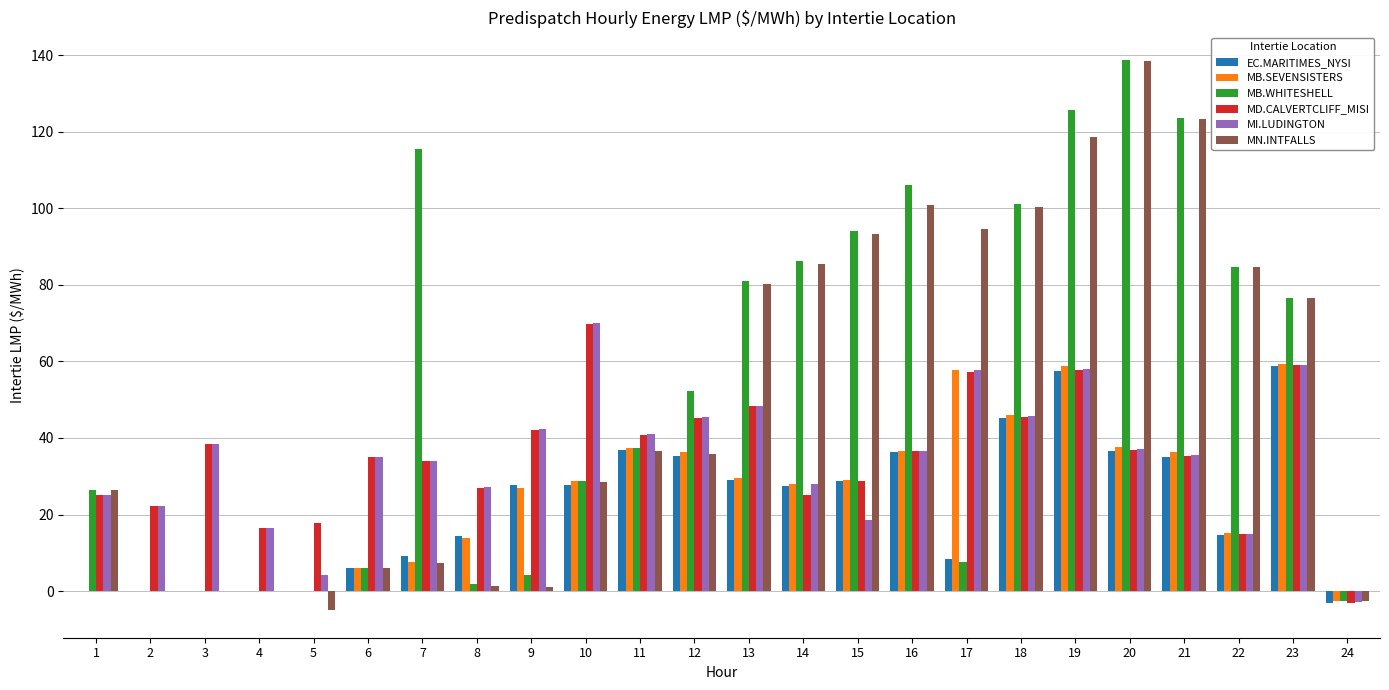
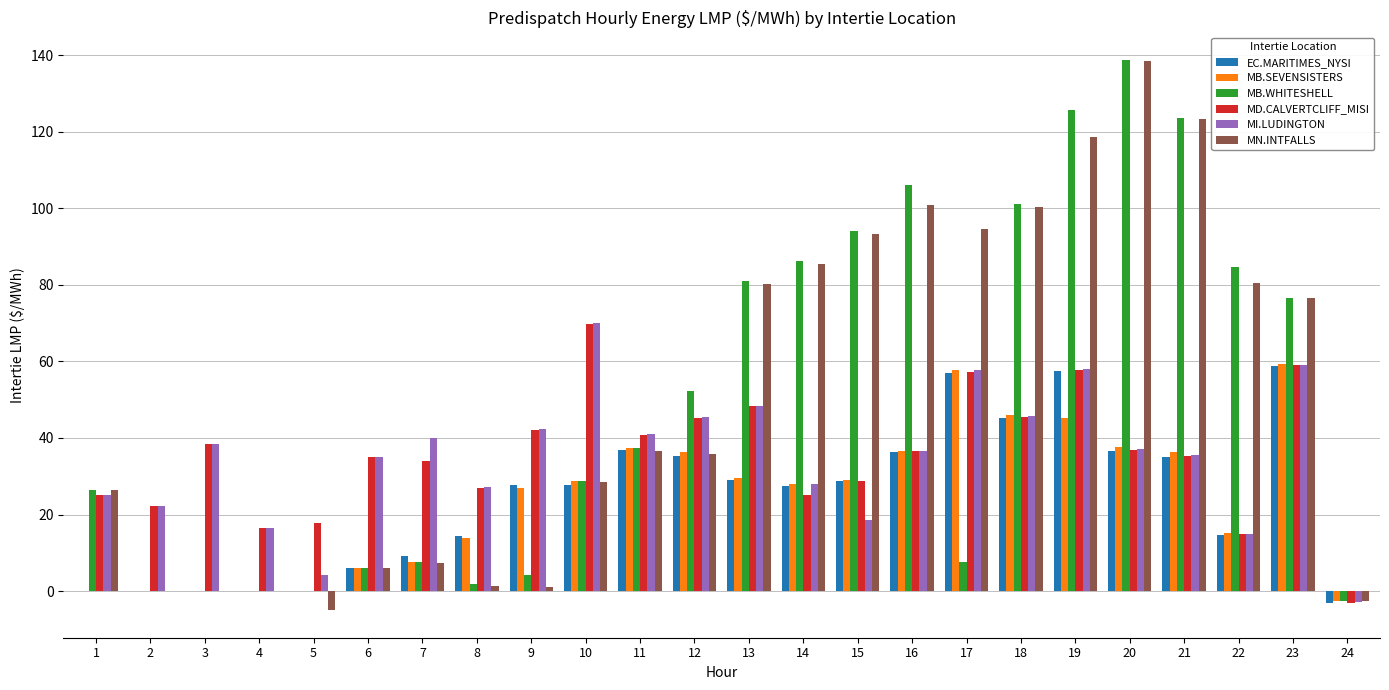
  {
    "EC.MARITIMES_NYSI": {
      "1": 0,
      "2": 0,
      "3": 0,
      "4": 0,
      "5": 0,
      "6": 6,
      "7": 9,
      "8": 14,
      "9": 28,
      "10": 28,
      "11": 37,
      "12": 35,
      "13": 29,
      "14": 28,
      "15": 29,
      "16": 36,
-     "17": 8,
+     "17": 57,
      "18": 45,
      "19": 58,
      "20": 37,
      "21": 35,
      "22": 15,
      "23": 59,
      "24": -3
    },
    "MB.SEVENSISTERS": {
      "1": 0,
      "2": 0,
      "3": 0,
      "4": 0,
      "5": 0,
      "6": 6,
      "7": 7,
      "8": 14,
      "9": 27,
      "10": 29,
      "11": 37,
      "12": 36,
      "13": 29,
      "14": 28,
      "15": 29,
      "16": 36,
      "17": 58,
      "18": 46,
-     "19": 59,
+     "19": 45,
      "20": 38,
      "21": 36,
      "22": 15,
      "23": 59,
      "24": -3
    },
    "MB.WHITESHELL": {
      "1": 27,
      "2": 0,
      "3": 0,
      "4": 0,
      "5": 0,
      "6": 6,
-     "7": 116,
+     "7": 7,
      "8": 2,
      "9": 4,
      "10": 29,
      "11": 37,
      "12": 52,
      "13": 81,
      "14": 86,
      "15": 94,
      "16": 106,
      "17": 8,
      "18": 101,
      "19": 126,
      "20": 139,
      "21": 123,
      "22": 85,
      "23": 77,
      "24": -3
    },
    "MD.CALVERTCLIFF_MISI": {
      "1": 25,
      "2": 22,
      "3": 39,
      "4": 17,
      "5": 18,
      "6": 35,
      "7": 34,
      "8": 27,
      "9": 42,
      "10": 70,
      "11": 41,
      "12": 45,
      "13": 48,
      "14": 25,
      "15": 29,
      "16": 36,
      "17": 57,
      "18": 46,
      "19": 58,
      "20": 37,
      "21": 35,
      "22": 15,
      "23": 59,
      "24": -3
    },
    "MI.LUDINGTON": {
      "1": 25,
      "2": 22,
      "3": 39,
      "4": 17,
      "5": 4,
      "6": 35,
-     "7": 34,
+     "7": 40,
      "8": 27,
      "9": 42,
      "10": 70,
      "11": 41,
      "12": 46,
      "13": 48,
      "14": 28,
      "15": 19,
      "16": 37,
      "17": 58,
      "18": 46,
      "19": 58,
      "20": 37,
      "21": 36,
      "22": 15,
      "23": 59,
      "24": -3
    },
    "MN.INTFALLS": {
      "1": 27,
      "2": 0,
      "3": 0,
      "4": 0,
      "5": -5,
      "6": 6,
      "7": 7,
      "8": 1,
      "9": 1,
      "10": 29,
      "11": 37,
      "12": 36,
      "13": 80,
      "14": 86,
      "15": 93,
      "16": 101,
      "17": 95,
      "18": 100,
      "19": 119,
      "20": 138,
      "21": 123,
-     "22": 85,
+     "22": 80,
      "23": 77,
      "24": -3
    }
  }
